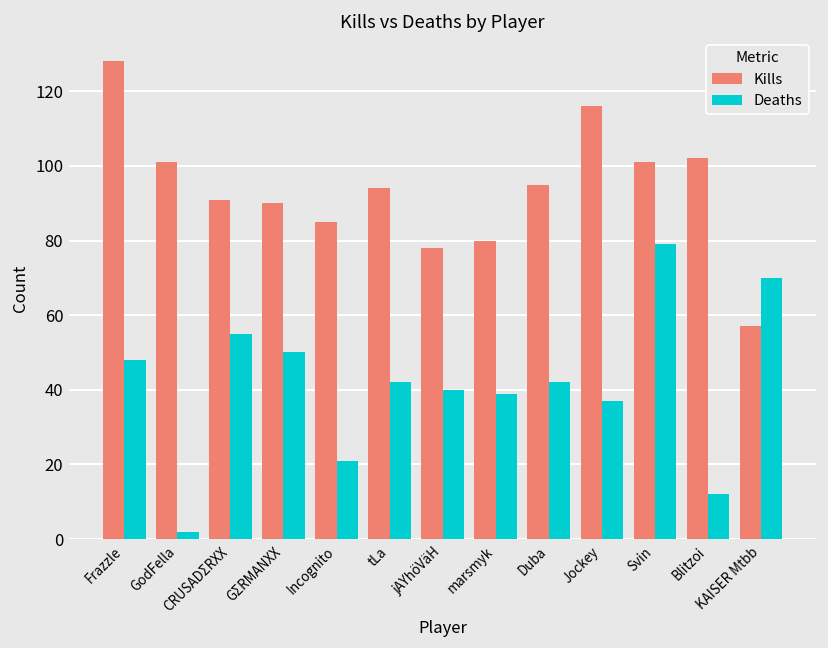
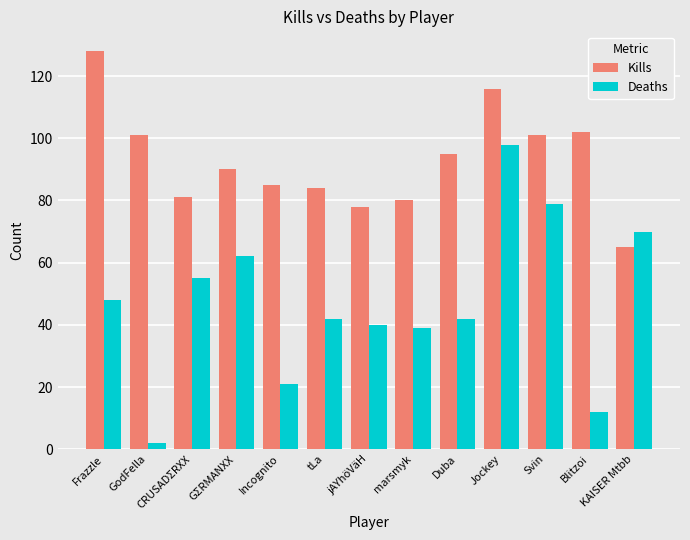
  {
    "Kills": {
      "Frazzle": 128,
      "GodFella": 101,
-     "CRUSADΣRXX": 91,
+     "CRUSADΣRXX": 81,
      "GΣRMANXX": 90,
      "Incognito": 85,
-     "tLa": 94,
+     "tLa": 84,
      "jAYhöVäH": 78,
      "marsmyk": 80,
      "Duba": 95,
      "Jockey": 116,
      "Svin": 101,
      "Blitzoi": 102,
-     "KAISER Mtbb": 57
+     "KAISER Mtbb": 65
    },
    "Deaths": {
      "Frazzle": 48,
      "GodFella": 2,
      "CRUSADΣRXX": 55,
-     "GΣRMANXX": 50,
+     "GΣRMANXX": 62,
      "Incognito": 21,
      "tLa": 42,
      "jAYhöVäH": 40,
      "marsmyk": 39,
      "Duba": 42,
-     "Jockey": 37,
+     "Jockey": 98,
      "Svin": 79,
      "Blitzoi": 12,
      "KAISER Mtbb": 70
    }
  }
